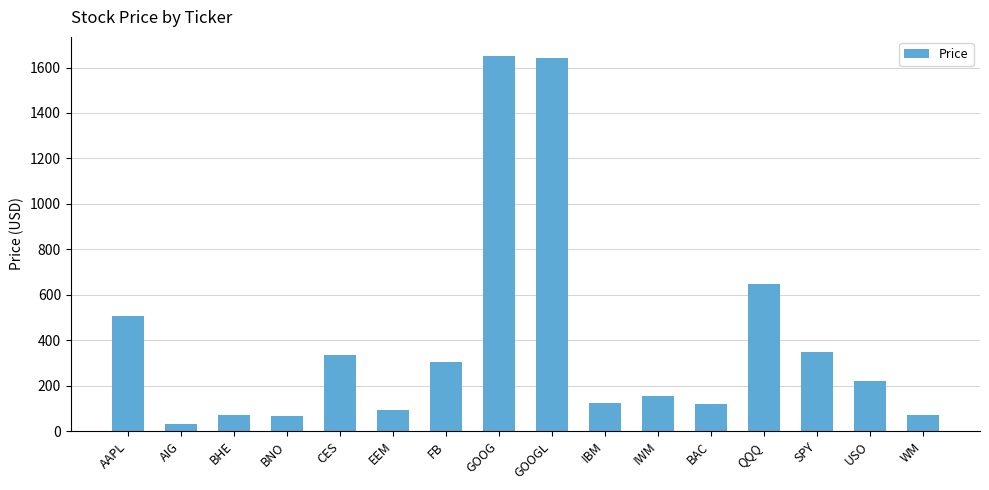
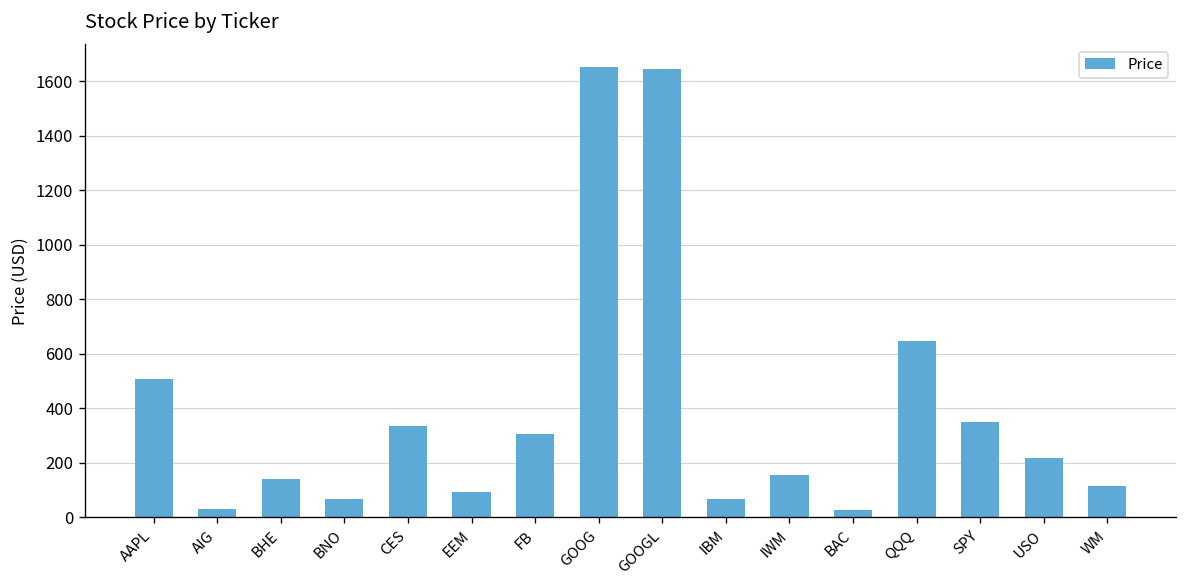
  {
    "AAPL": 510,
    "AIG": 30,
-   "BHE": 70,
+   "BHE": 140,
    "BNO": 70,
    "CES": 330,
    "EEM": 90,
    "FB": 300,
    "GOOG": 1650,
    "GOOGL": 1640,
-   "IBM": 120,
+   "IBM": 70,
    "IWM": 160,
-   "BAC": 120,
+   "BAC": 30,
    "QQQ": 650,
    "SPY": 350,
    "USO": 220,
-   "WM": 70
+   "WM": 110
  }
